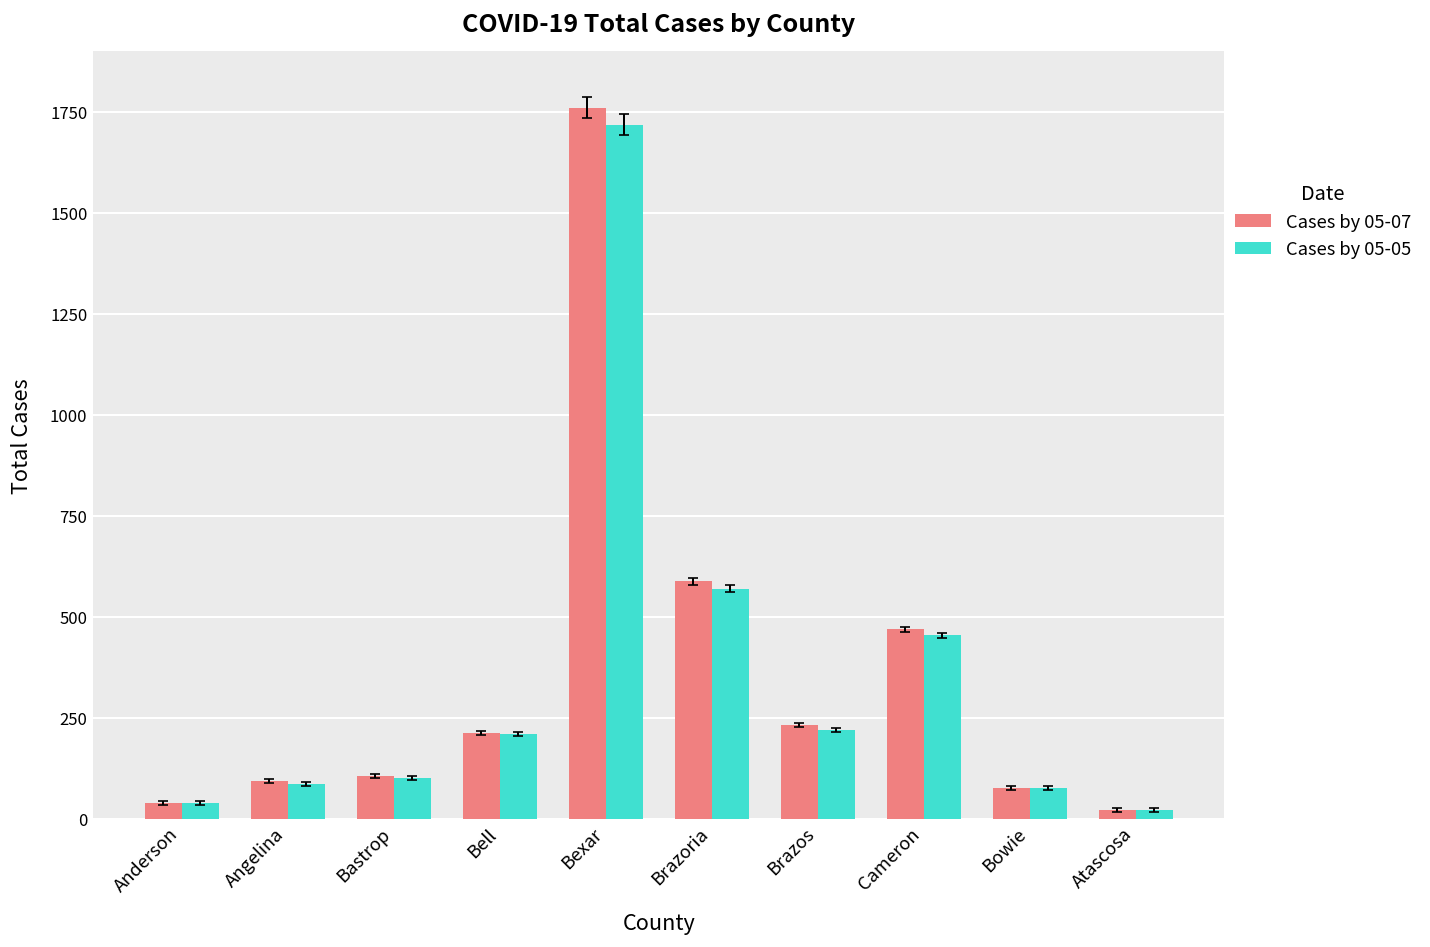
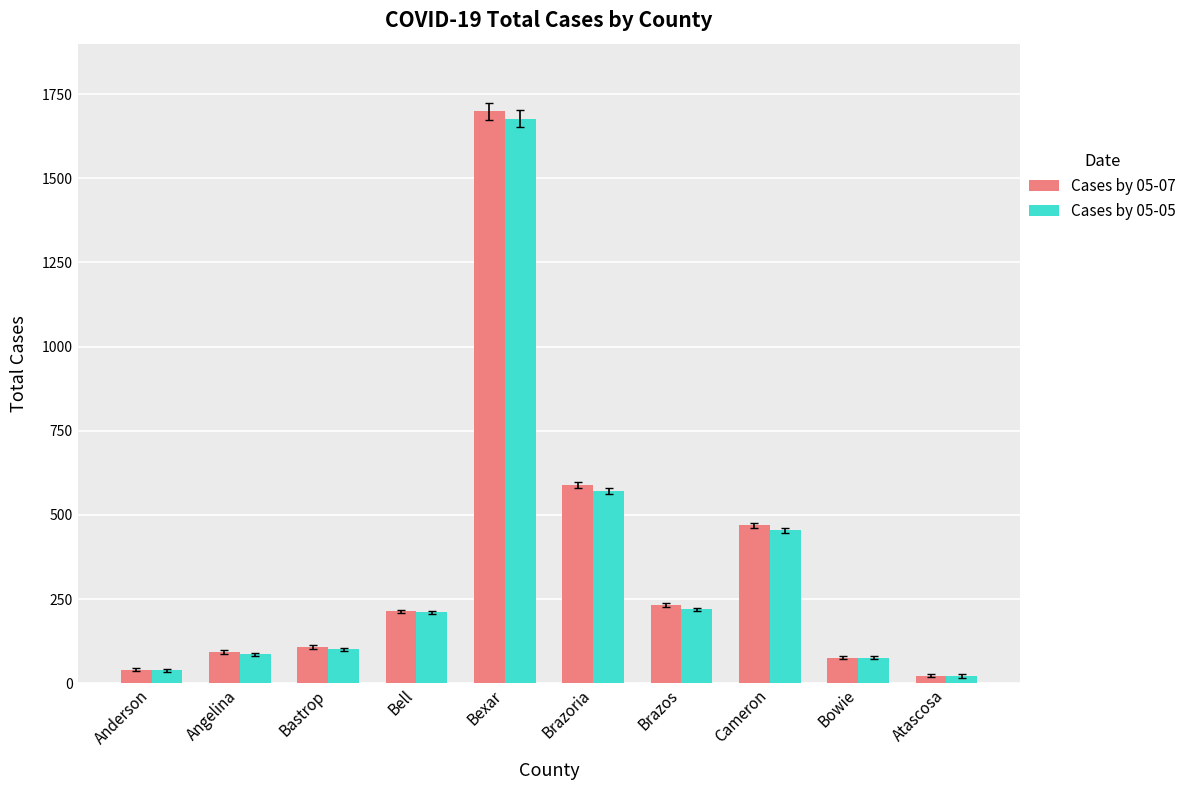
  {
    "Cases by 05-07": {
      "Anderson": 40,
      "Angelina": 90,
      "Bastrop": 110,
      "Bell": 210,
-     "Bexar": 1760,
+     "Bexar": 1700,
      "Brazoria": 590,
      "Brazos": 230,
      "Cameron": 470,
      "Bowie": 80,
      "Atascosa": 20
    },
    "Cases by 05-05": {
      "Anderson": 40,
      "Angelina": 90,
      "Bastrop": 100,
      "Bell": 210,
-     "Bexar": 1720,
+     "Bexar": 1680,
      "Brazoria": 570,
      "Brazos": 220,
      "Cameron": 450,
      "Bowie": 80,
      "Atascosa": 20
    }
  }
